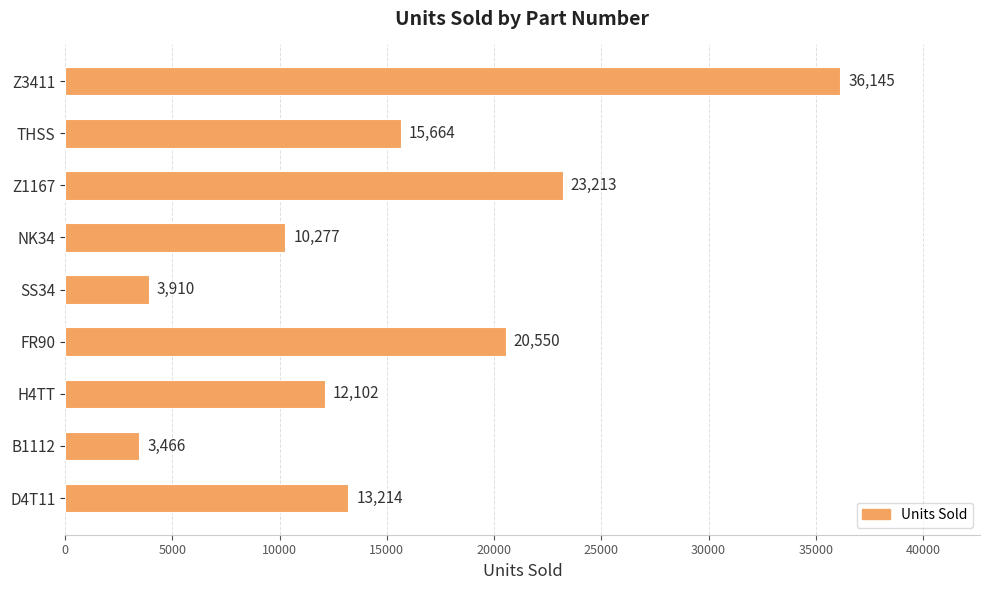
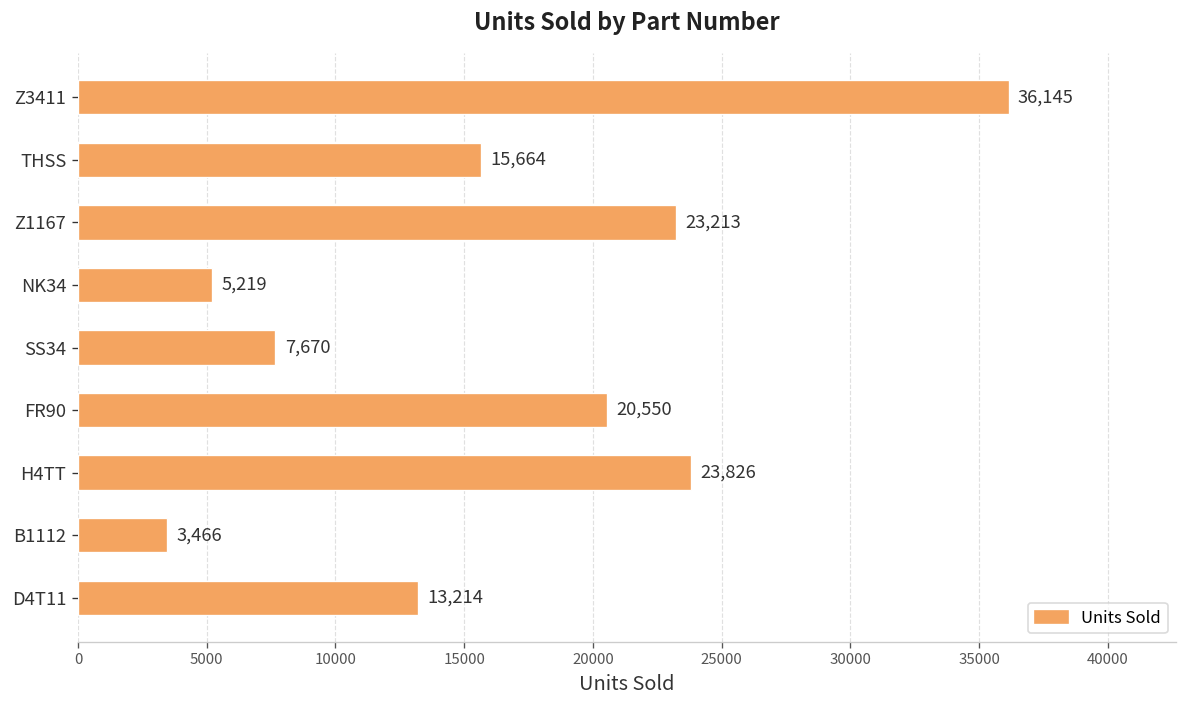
  {
    "Z3411": "36,145",
    "THSS": "15,664",
    "Z1167": "23,213",
-   "NK34": "10,277",
-   "SS34": "3,910",
+   "NK34": "5,219",
+   "SS34": "7,670",
    "FR90": "20,550",
-   "H4TT": "12,102",
+   "H4TT": "23,826",
    "B1112": "3,466",
    "D4T11": "13,214"
  }
